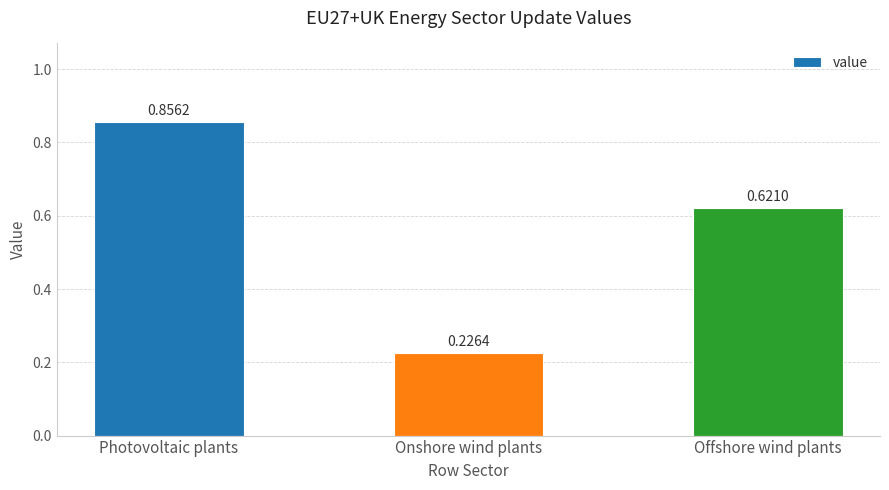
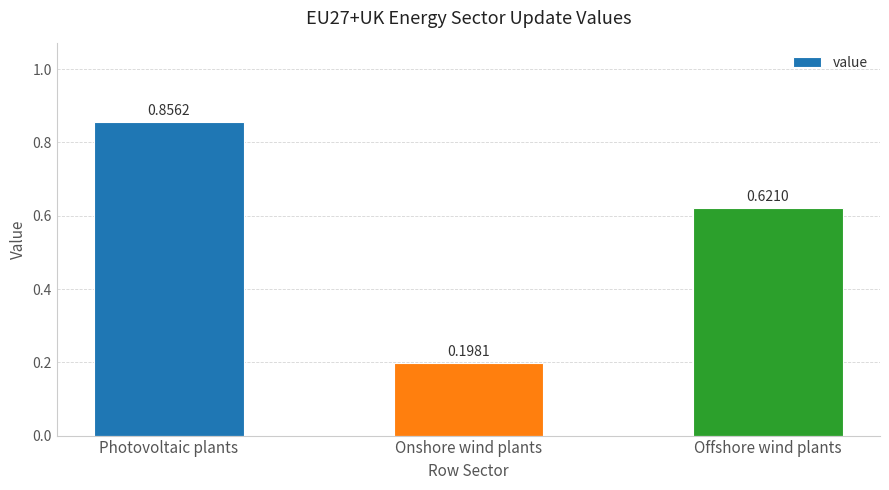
  {
    "Photovoltaic plants": 0.8562,
-   "Onshore wind plants": 0.2264,
+   "Onshore wind plants": 0.1981,
    "Offshore wind plants": 0.6210
  }
